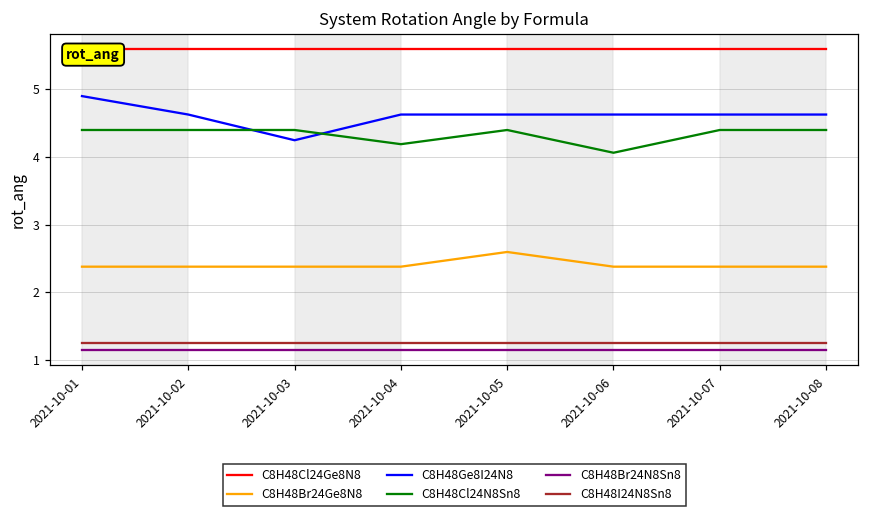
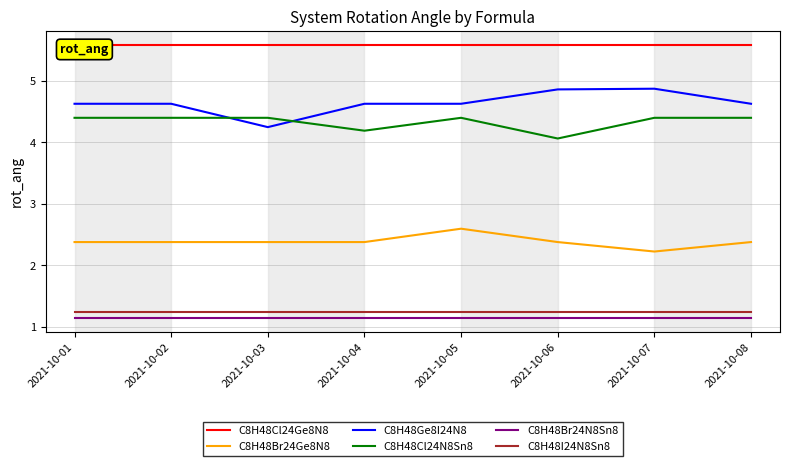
  {
    "C8H48Cl24Ge8N8": {
      "2021-10-02": 5.6,
      "2021-10-03": 5.6,
      "2021-10-04": 5.6,
      "2021-10-05": 5.6,
      "2021-10-06": 5.6,
      "2021-10-07": 5.6,
      "2021-10-08": 5.6
    },
    "C8H48Br24Ge8N8": {
      "2021-10-01": 2.4,
      "2021-10-02": 2.4,
      "2021-10-03": 2.4,
      "2021-10-04": 2.4,
      "2021-10-05": 2.6,
      "2021-10-06": 2.4,
-     "2021-10-07": 2.4,
+     "2021-10-07": 2.2,
      "2021-10-08": 2.4
    },
    "C8H48Ge8I24N8": {
-     "2021-10-01": 4.9,
+     "2021-10-01": 4.6,
      "2021-10-02": 4.6,
      "2021-10-03": 4.2,
      "2021-10-04": 4.6,
      "2021-10-05": 4.6,
-     "2021-10-06": 4.6,
-     "2021-10-07": 4.6,
+     "2021-10-06": 4.9,
+     "2021-10-07": 4.9,
      "2021-10-08": 4.6
    },
    "C8H48Cl24N8Sn8": {
      "2021-10-01": 4.4,
      "2021-10-02": 4.4,
      "2021-10-03": 4.4,
      "2021-10-04": 4.2,
      "2021-10-05": 4.4,
      "2021-10-06": 4.1,
      "2021-10-07": 4.4,
      "2021-10-08": 4.4
    },
    "C8H48Br24N8Sn8": {
      "2021-10-01": 1.1,
      "2021-10-02": 1.1,
      "2021-10-03": 1.1,
      "2021-10-04": 1.1,
      "2021-10-05": 1.1,
      "2021-10-06": 1.1,
      "2021-10-07": 1.1,
      "2021-10-08": 1.1
    },
    "C8H48I24N8Sn8": {
      "2021-10-01": 1.2,
      "2021-10-02": 1.2,
      "2021-10-03": 1.2,
      "2021-10-04": 1.2,
      "2021-10-05": 1.2,
      "2021-10-06": 1.2,
      "2021-10-07": 1.2,
      "2021-10-08": 1.2
    }
  }
